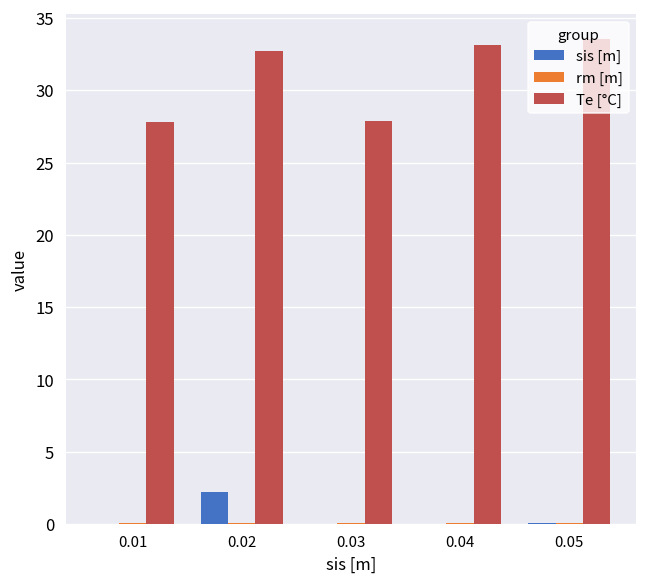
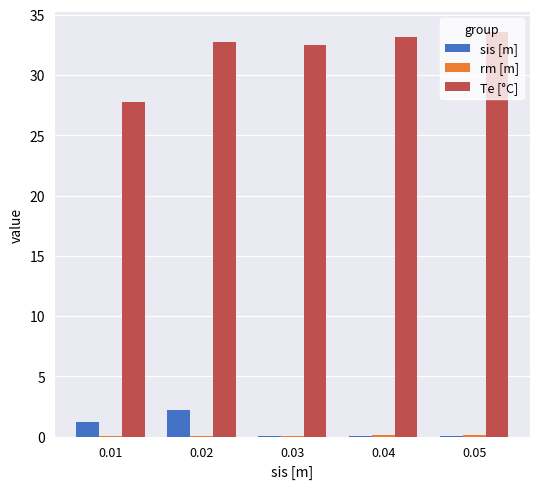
  {
    "sis [m]": {
-     "0.01": 0.0,
+     "0.01": 1.3,
      "0.02": 2.2
    },
    "Te [°C]": {
      "0.01": 27.8,
      "0.02": 32.7,
-     "0.03": 27.9,
+     "0.03": 32.5,
      "0.04": 33.1
    }
  }
